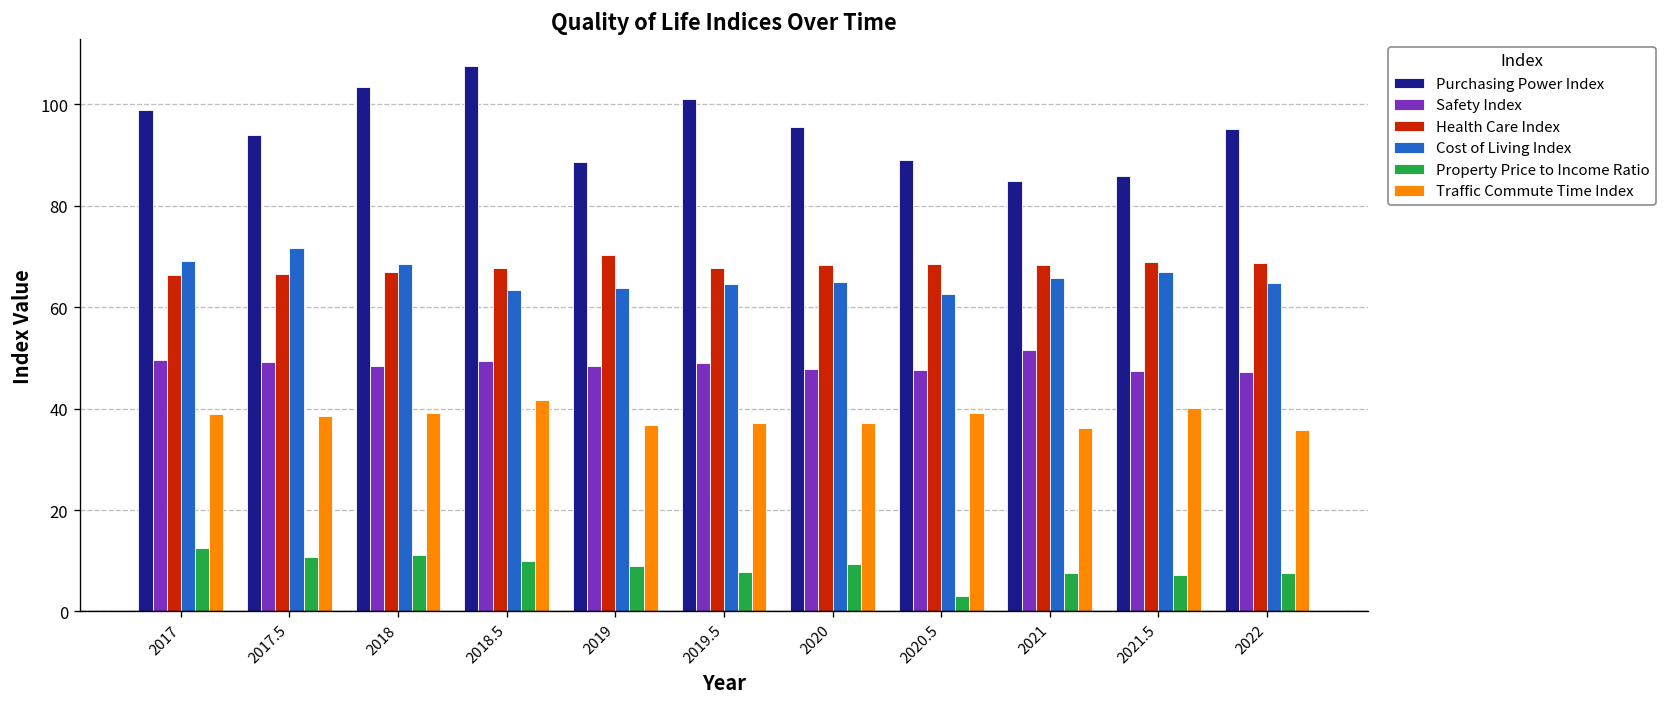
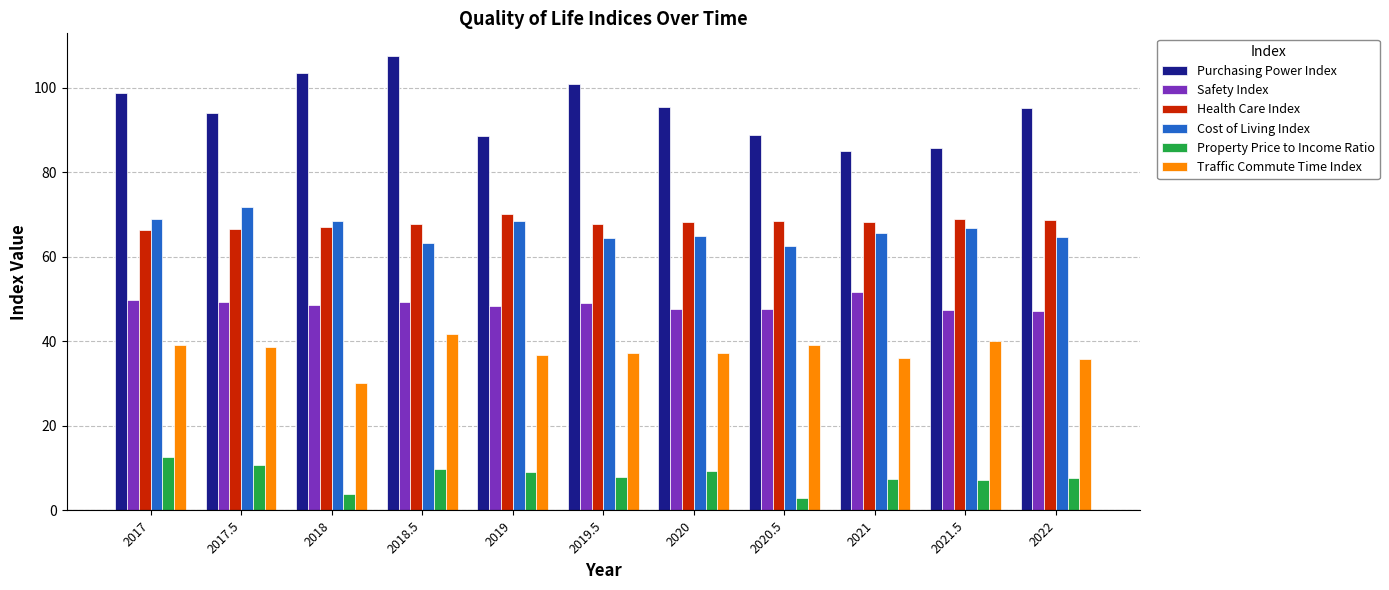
  {
    "Purchasing Power Index": {
      "2017": 99,
      "2017.5": 94,
      "2018": 103,
      "2018.5": 107,
      "2019": 89,
      "2019.5": 101,
      "2020": 96,
      "2020.5": 89,
      "2021": 85,
      "2021.5": 86,
      "2022": 95
    },
    "Safety Index": {
      "2017": 50,
      "2017.5": 49,
      "2018": 48,
      "2018.5": 49,
      "2019": 48,
      "2019.5": 49,
      "2020": 48,
      "2020.5": 48,
      "2021": 52,
      "2021.5": 47,
      "2022": 47
    },
    "Health Care Index": {
      "2017": 66,
      "2017.5": 67,
      "2018": 67,
      "2018.5": 68,
      "2019": 70,
      "2019.5": 68,
      "2020": 68,
      "2020.5": 68,
      "2021": 68,
      "2021.5": 69,
      "2022": 69
    },
    "Cost of Living Index": {
      "2017": 69,
      "2017.5": 72,
      "2018": 68,
      "2018.5": 63,
-     "2019": 64,
+     "2019": 69,
      "2019.5": 65,
      "2020": 65,
      "2020.5": 63,
      "2021": 66,
      "2021.5": 67,
      "2022": 65
    },
    "Property Price to Income Ratio": {
      "2017": 13,
      "2017.5": 11,
-     "2018": 11,
+     "2018": 4,
      "2018.5": 10,
      "2019": 9,
      "2019.5": 8,
      "2020": 9,
      "2020.5": 3,
      "2021": 8,
      "2021.5": 7,
      "2022": 8
    },
    "Traffic Commute Time Index": {
      "2017": 39,
      "2017.5": 39,
-     "2018": 39,
+     "2018": 30,
      "2018.5": 42,
      "2019": 37,
      "2019.5": 37,
      "2020": 37,
      "2020.5": 39,
      "2021": 36,
      "2021.5": 40,
      "2022": 36
    }
  }
